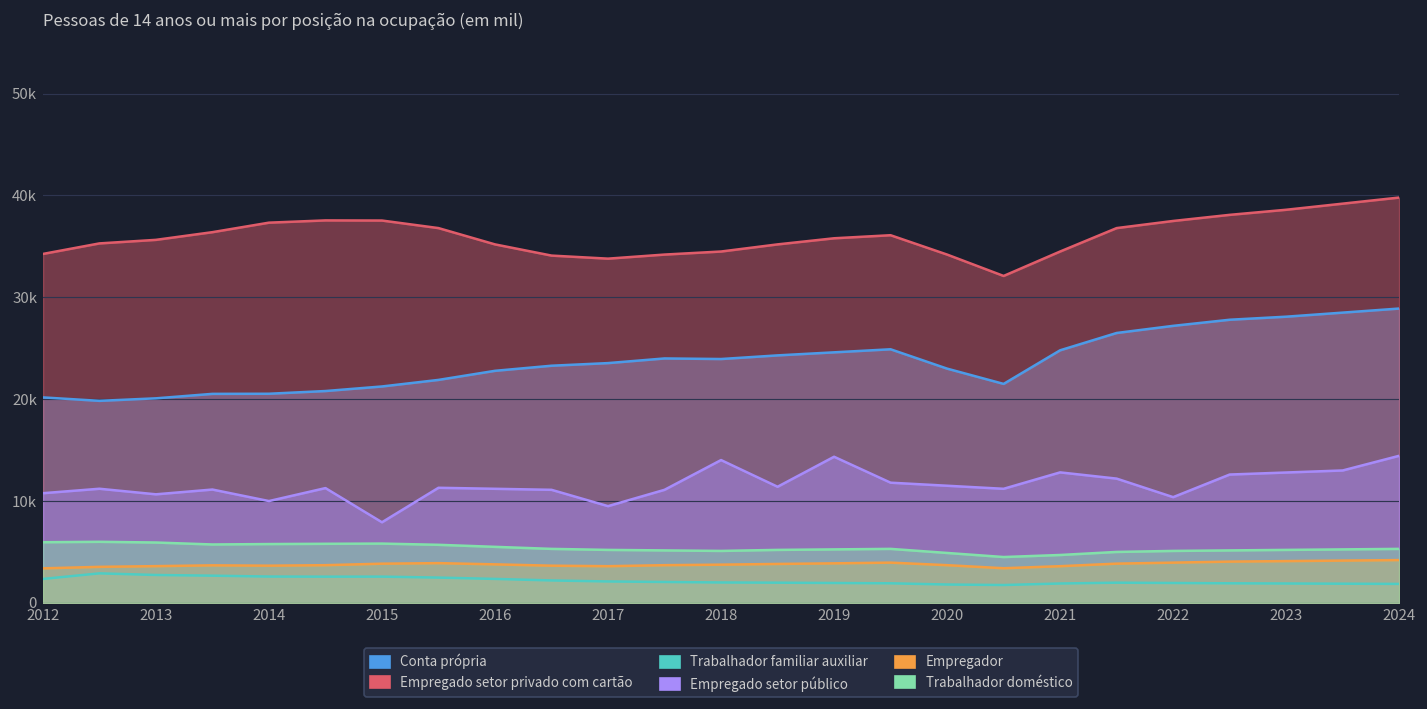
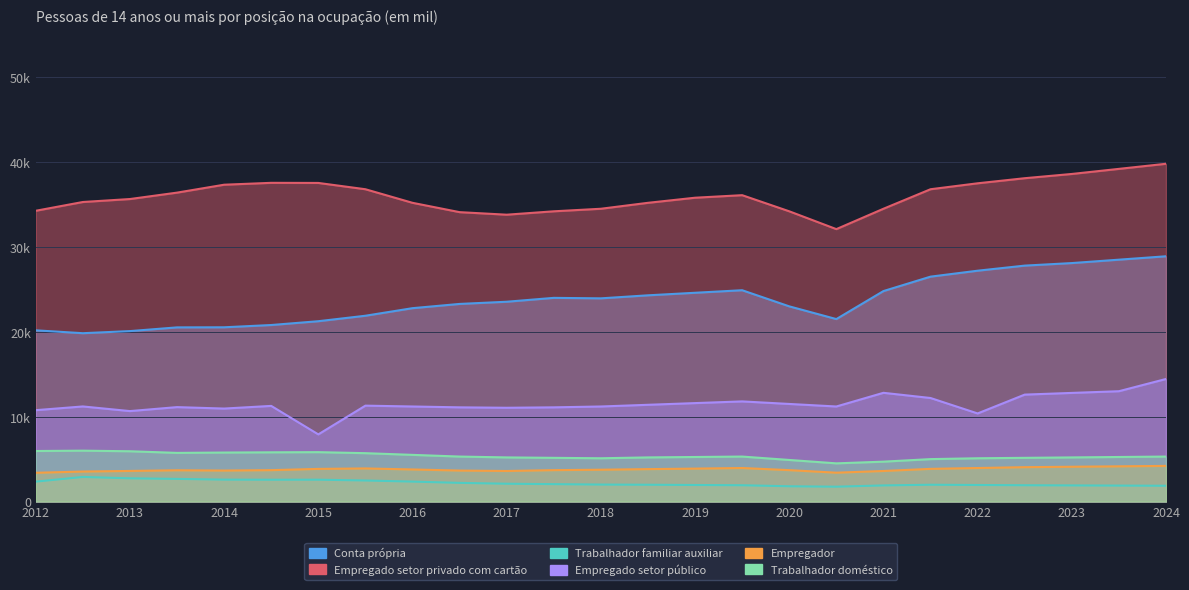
  {
    "Empregado setor público": {
      "2012": 11000,
      "2013": 11000,
-     "2014": 10000,
+     "2014": 11000,
      "2015": 8000,
      "2016": 11000,
-     "2017": 9000,
-     "2018": 14000,
-     "2019": 14000,
+     "2017": 11000,
+     "2018": 11000,
+     "2019": 12000,
      "2020": 12000,
      "2021": 13000,
      "2022": 10000,
      "2023": 13000,
      "2024": 14000
    }
  }
